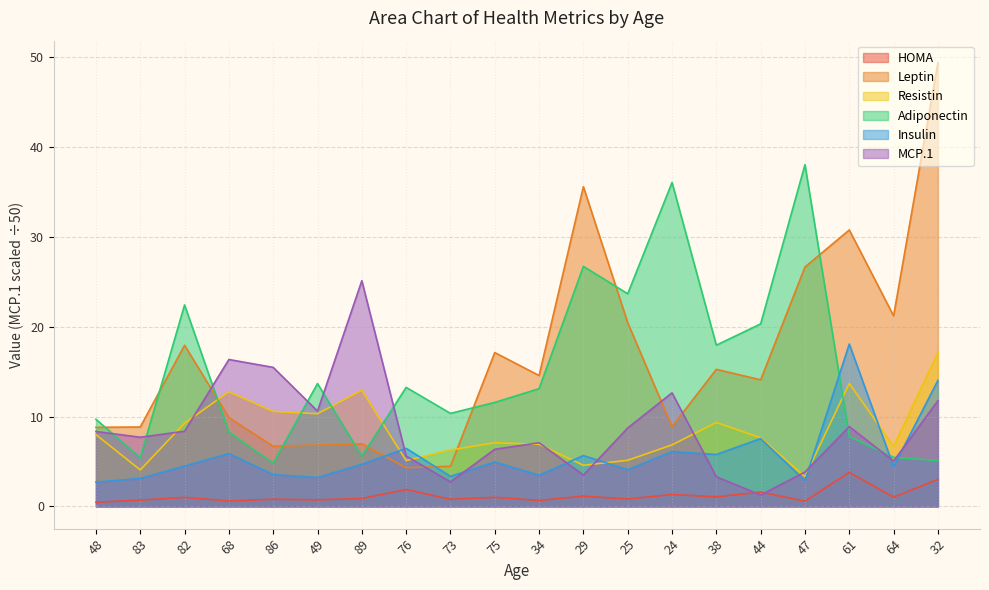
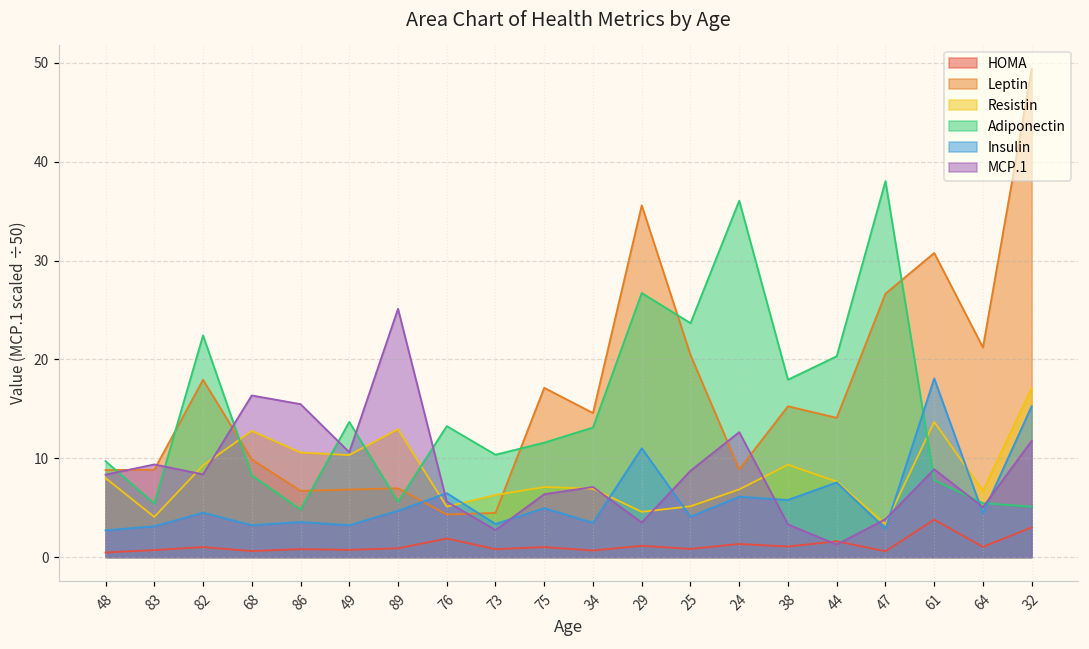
  {
    "Adiponectin": {
      "48": 10,
      "83": 5,
      "82": 22,
      "68": 8,
      "86": 5,
      "49": 14,
      "89": 6,
      "76": 13,
      "73": 10,
      "75": 12,
      "34": 13,
      "29": 27,
      "25": 24,
      "24": 36,
      "38": 18,
      "44": 20,
      "47": 38,
      "61": 8,
      "64": 5,
      "32": 5
    },
    "Insulin": {
      "48": 3,
      "83": 3,
      "82": 4,
-     "68": 6,
+     "68": 3,
      "86": 4,
      "49": 3,
      "89": 5,
      "76": 6,
      "73": 3,
      "75": 5,
      "34": 3,
-     "29": 6,
+     "29": 11,
      "25": 4,
      "24": 6,
      "38": 6,
      "47": 3,
      "61": 18,
      "64": 4,
-     "32": 14
+     "32": 15
    },
    "MCP.1": {
      "48": 8,
-     "83": 8,
+     "83": 9,
      "82": 8,
      "68": 16,
      "86": 15,
      "49": 11,
      "89": 25,
      "76": 6,
      "73": 3,
      "75": 6,
      "29": 3,
      "25": 9,
      "24": 13,
      "38": 3,
      "44": 1,
      "47": 4,
      "61": 9,
      "64": 5,
      "32": 12
    }
  }
